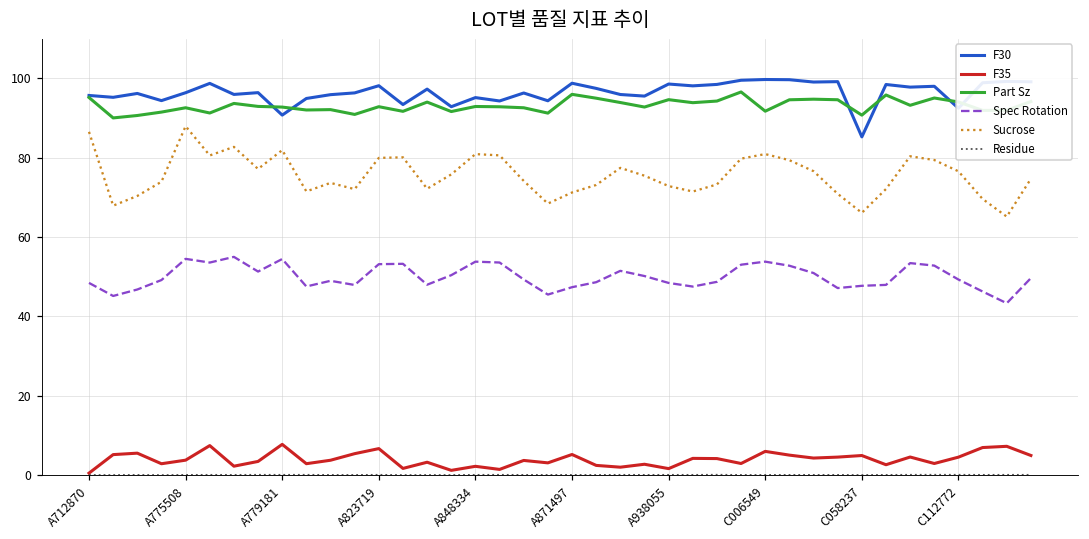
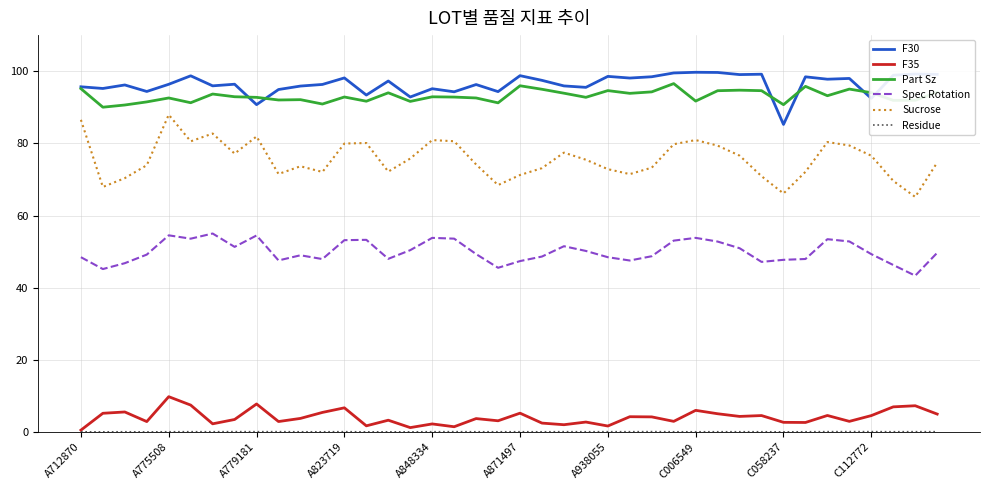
  {
    "F30": {
      "A775508": 96,
      "A779181": 91,
      "A823719": 98,
      "A848334": 95,
      "A871497": 99,
      "A938055": 99,
      "C006549": 100,
      "C058237": 85
    },
    "F35": {
-     "A775508": 4,
+     "A775508": 10,
      "A779181": 8,
      "A823719": 7,
      "A848334": 2,
      "A871497": 5,
      "A938055": 2,
      "C006549": 6,
-     "C058237": 5,
+     "C058237": 3,
      "C112772": 5
    },
    "Part Sz": {
      "A775508": 93,
      "A779181": 93,
      "A823719": 93,
      "A848334": 93,
      "A871497": 96,
      "A938055": 95,
      "C006549": 92,
      "C058237": 91
    },
    "Spec Rotation": {
      "A712870": 48,
      "A775508": 55,
      "A779181": 54,
      "A823719": 53,
      "A848334": 54,
      "A871497": 47,
      "A938055": 48,
      "C006549": 54,
      "C058237": 48,
      "C112772": 49
    },
    "Sucrose": {
      "A712870": 87,
      "A775508": 88,
      "A779181": 82,
      "A823719": 80,
      "A848334": 81,
      "A871497": 71,
      "A938055": 73,
      "C006549": 81,
      "C058237": 66,
      "C112772": 77
    },
    "Residue": {
      "A775508": 0,
      "A779181": 0,
      "A823719": 0,
      "A848334": 0,
      "A871497": 0,
      "A938055": 0,
      "C006549": 0,
      "C058237": 0,
      "C112772": 0
    }
  }
